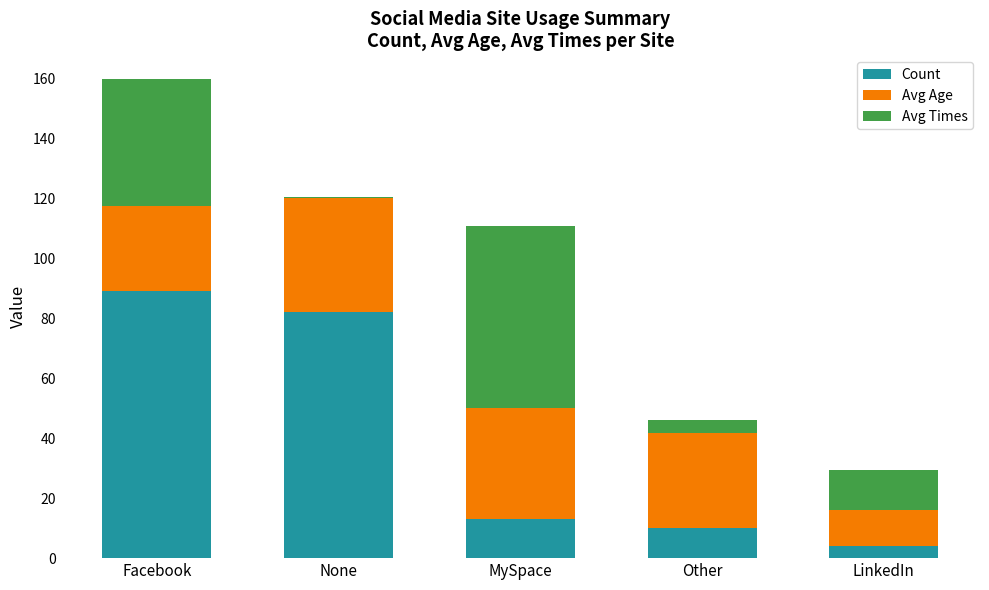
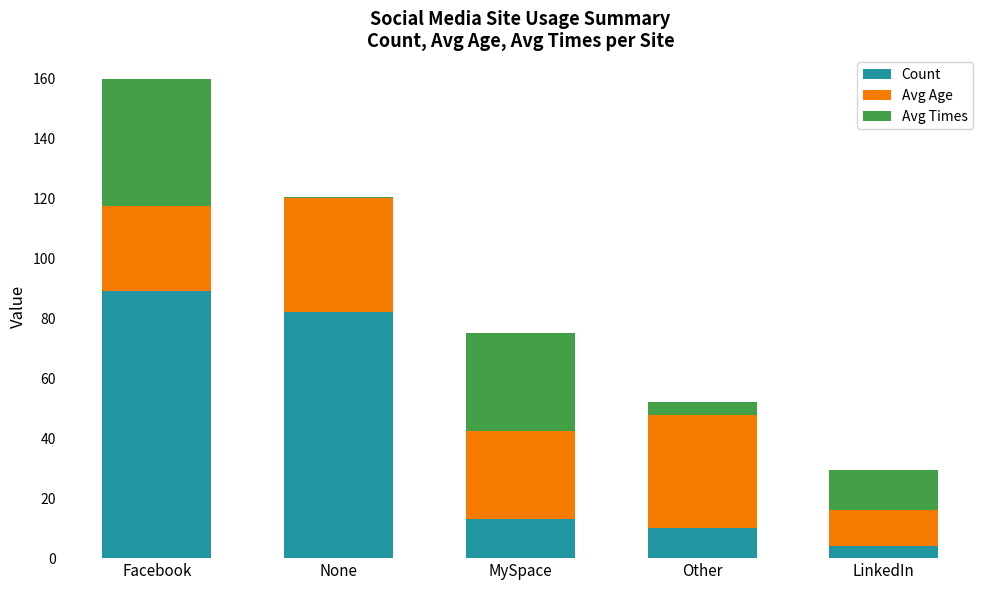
  {
    "Count": {
      "Facebook": 89,
      "None": 82,
      "MySpace": 13,
      "Other": 10,
      "LinkedIn": 4
    },
    "Avg Age": {
      "Facebook": 29,
      "None": 38,
-     "MySpace": 37,
-     "Other": 32,
+     "MySpace": 29,
+     "Other": 38,
      "LinkedIn": 12
    },
    "Avg Times": {
      "Facebook": 42,
-     "MySpace": 61,
+     "MySpace": 33,
      "Other": 5,
      "LinkedIn": 13
    }
  }
